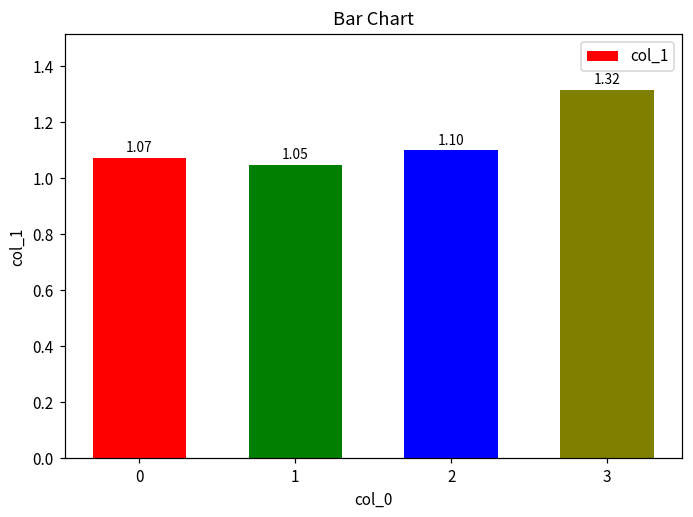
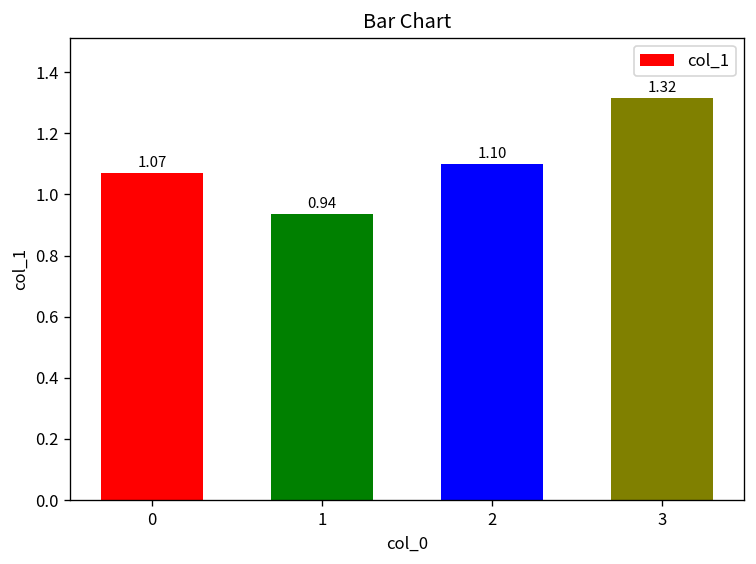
  {
    "0": 1.07,
-   "1": 1.05,
+   "1": 0.94,
    "2": 1.10,
    "3": 1.32
  }
